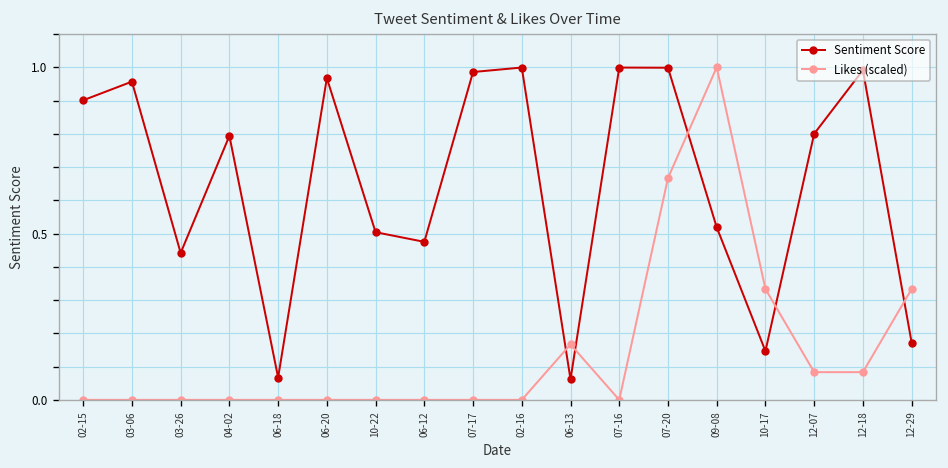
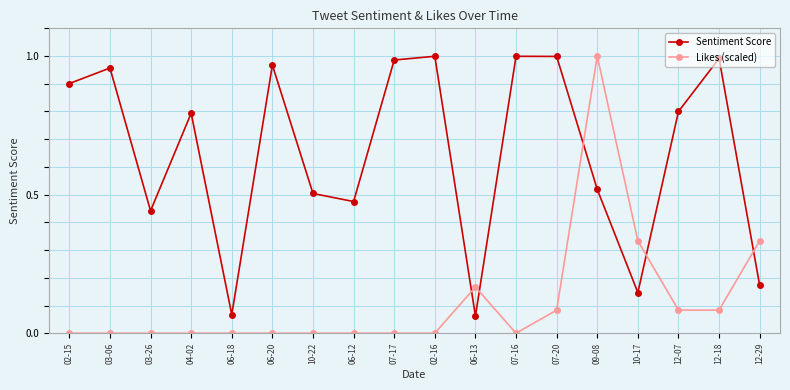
  {
    "Sentiment Score": {
      "02-15": 0.90,
      "03-06": 0.96,
      "03-26": 0.44,
      "04-02": 0.79,
      "06-18": 0.07,
      "06-20": 0.97,
      "10-22": 0.50,
      "06-12": 0.48,
      "07-17": 0.99,
      "02-16": 1.00,
      "06-13": 0.06,
      "07-16": 1.00,
      "07-20": 1.00,
      "09-08": 0.52,
      "10-17": 0.15,
      "12-07": 0.80,
      "12-29": 0.17
    },
    "Likes (scaled)": {
      "02-15": 0.00,
      "03-06": 0.00,
      "03-26": 0.00,
      "04-02": 0.00,
      "06-18": 0.00,
      "06-20": 0.00,
      "10-22": 0.00,
      "06-12": 0.00,
      "07-17": 0.00,
      "02-16": 0.00,
      "06-13": 0.17,
      "07-16": 0.00,
-     "07-20": 0.67,
+     "07-20": 0.08,
      "09-08": 1.00,
      "10-17": 0.33,
      "12-07": 0.08,
      "12-18": 0.08,
      "12-29": 0.33
    }
  }
